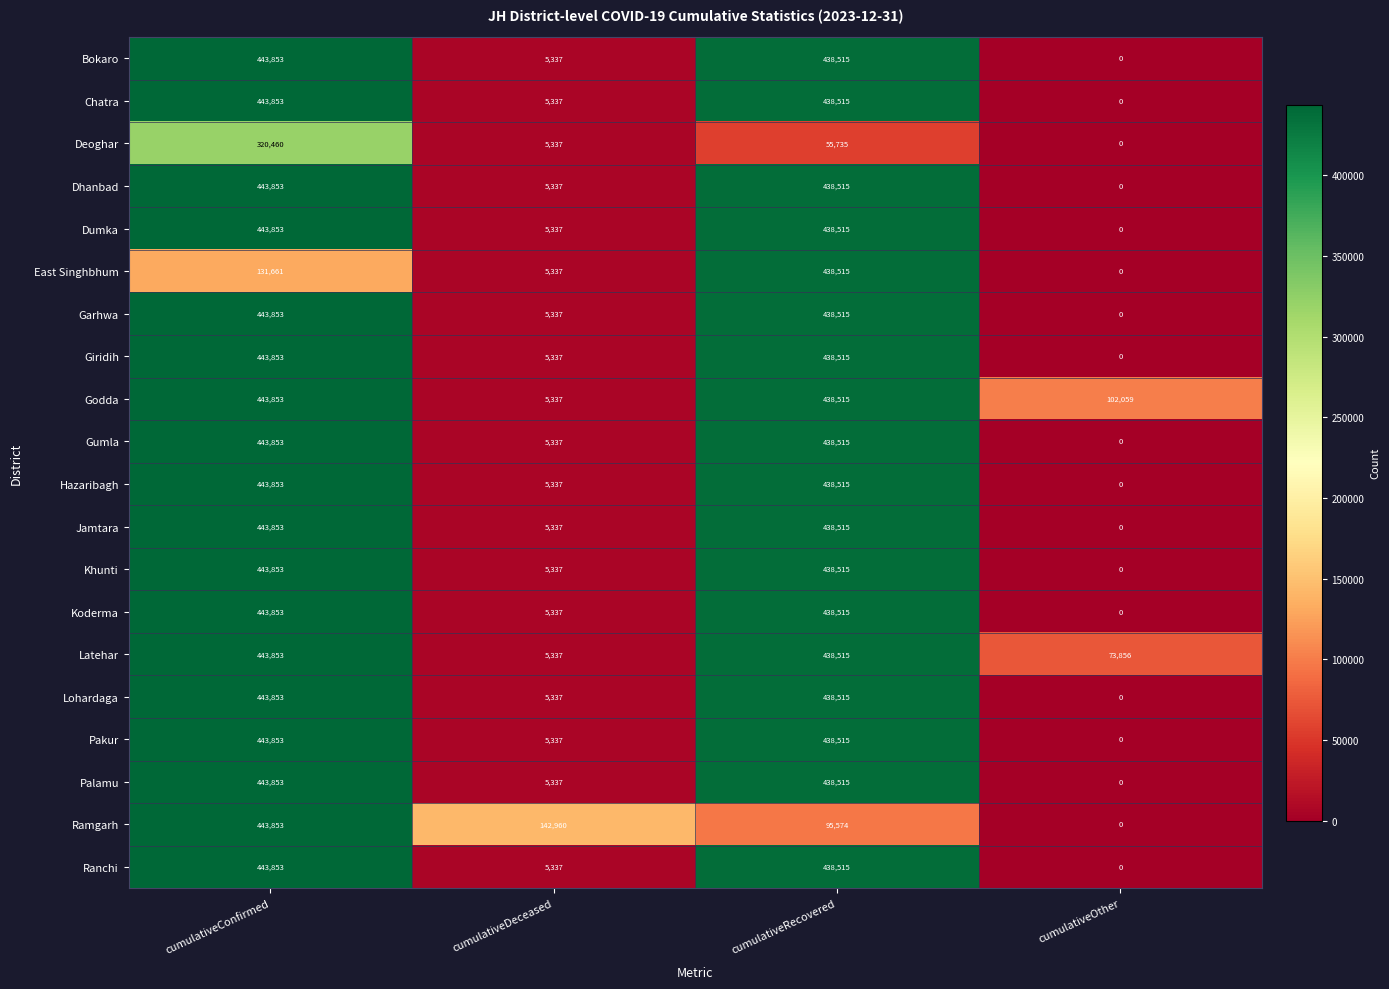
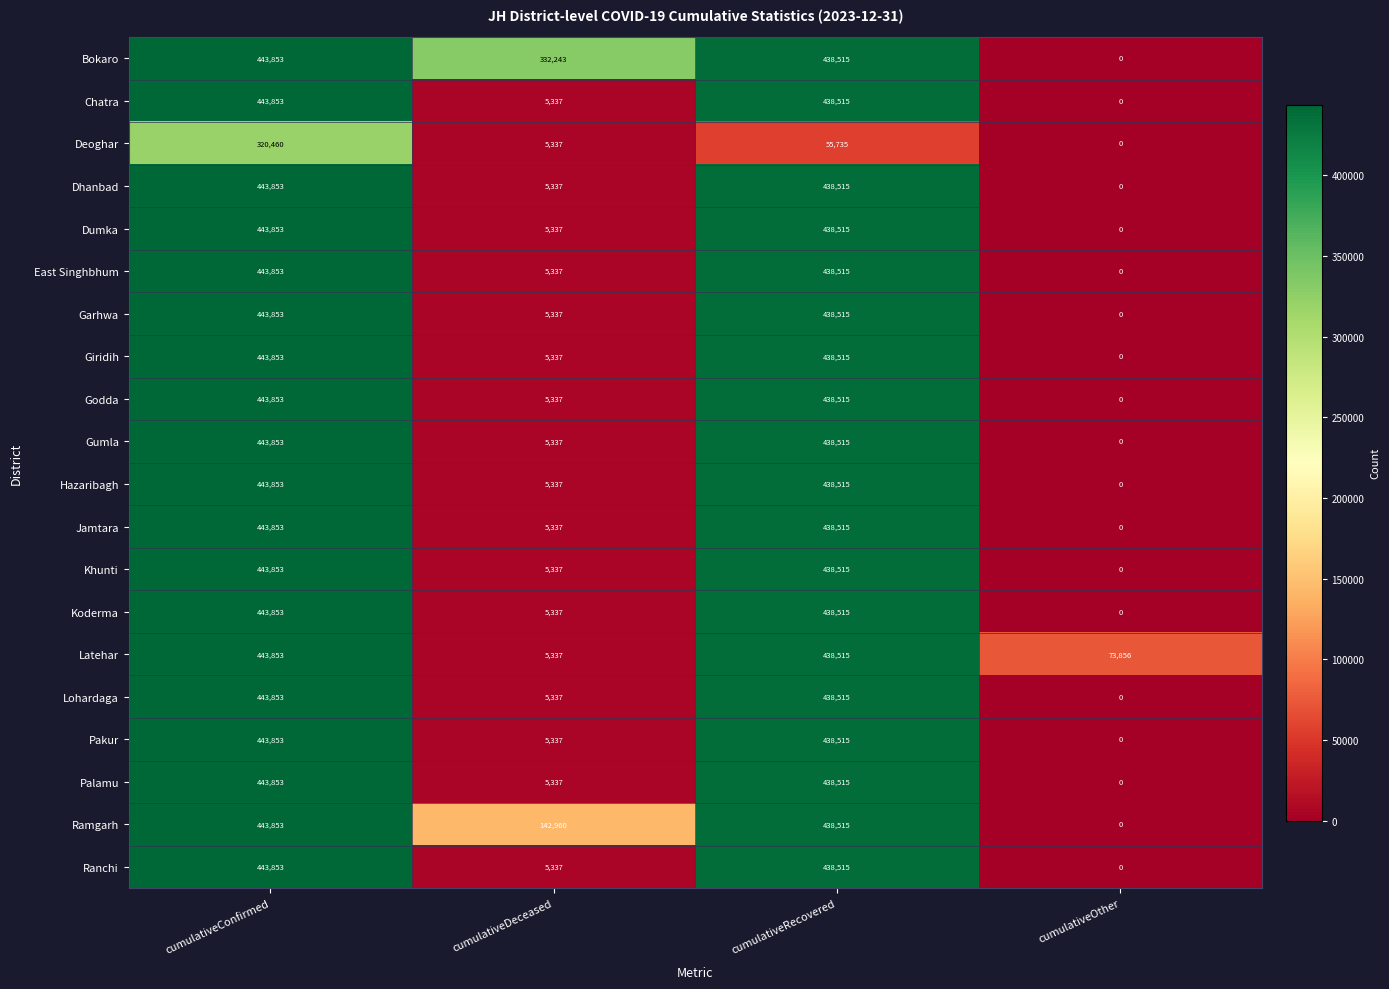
  {
    "Bokaro": {
      "cumulativeConfirmed": "443,853",
-     "cumulativeDeceased": "5,337",
+     "cumulativeDeceased": "332,243",
      "cumulativeRecovered": "438,515",
      "cumulativeOther": "0"
    },
    "Chatra": {
      "cumulativeConfirmed": "443,853",
      "cumulativeDeceased": "5,337",
      "cumulativeRecovered": "438,515",
      "cumulativeOther": "0"
    },
    "Deoghar": {
      "cumulativeConfirmed": "320,460",
      "cumulativeDeceased": "5,337",
      "cumulativeRecovered": "55,735",
      "cumulativeOther": "0"
    },
    "Dhanbad": {
      "cumulativeConfirmed": "443,853",
      "cumulativeDeceased": "5,337",
      "cumulativeRecovered": "438,515",
      "cumulativeOther": "0"
    },
    "Dumka": {
      "cumulativeConfirmed": "443,853",
      "cumulativeDeceased": "5,337",
      "cumulativeRecovered": "438,515",
      "cumulativeOther": "0"
    },
    "East Singhbhum": {
-     "cumulativeConfirmed": "131,661",
+     "cumulativeConfirmed": "443,853",
      "cumulativeDeceased": "5,337",
      "cumulativeRecovered": "438,515",
      "cumulativeOther": "0"
    },
    "Garhwa": {
      "cumulativeConfirmed": "443,853",
      "cumulativeDeceased": "5,337",
      "cumulativeRecovered": "438,515",
      "cumulativeOther": "0"
    },
    "Giridih": {
      "cumulativeConfirmed": "443,853",
      "cumulativeDeceased": "5,337",
      "cumulativeRecovered": "438,515",
      "cumulativeOther": "0"
    },
    "Godda": {
      "cumulativeConfirmed": "443,853",
      "cumulativeDeceased": "5,337",
      "cumulativeRecovered": "438,515",
-     "cumulativeOther": "102,059"
+     "cumulativeOther": "0"
    },
    "Gumla": {
      "cumulativeConfirmed": "443,853",
      "cumulativeDeceased": "5,337",
      "cumulativeRecovered": "438,515",
      "cumulativeOther": "0"
    },
    "Hazaribagh": {
      "cumulativeConfirmed": "443,853",
      "cumulativeDeceased": "5,337",
      "cumulativeRecovered": "438,515",
      "cumulativeOther": "0"
    },
    "Jamtara": {
      "cumulativeConfirmed": "443,853",
      "cumulativeDeceased": "5,337",
      "cumulativeRecovered": "438,515",
      "cumulativeOther": "0"
    },
    "Khunti": {
      "cumulativeConfirmed": "443,853",
      "cumulativeDeceased": "5,337",
      "cumulativeRecovered": "438,515",
      "cumulativeOther": "0"
    },
    "Koderma": {
      "cumulativeConfirmed": "443,853",
      "cumulativeDeceased": "5,337",
      "cumulativeRecovered": "438,515",
      "cumulativeOther": "0"
    },
    "Latehar": {
      "cumulativeConfirmed": "443,853",
      "cumulativeDeceased": "5,337",
      "cumulativeRecovered": "438,515",
      "cumulativeOther": "73,856"
    },
    "Lohardaga": {
      "cumulativeConfirmed": "443,853",
      "cumulativeDeceased": "5,337",
      "cumulativeRecovered": "438,515",
      "cumulativeOther": "0"
    },
    "Pakur": {
      "cumulativeConfirmed": "443,853",
      "cumulativeDeceased": "5,337",
      "cumulativeRecovered": "438,515",
      "cumulativeOther": "0"
    },
    "Palamu": {
      "cumulativeConfirmed": "443,853",
      "cumulativeDeceased": "5,337",
      "cumulativeRecovered": "438,515",
      "cumulativeOther": "0"
    },
    "Ramgarh": {
      "cumulativeConfirmed": "443,853",
      "cumulativeDeceased": "142,960",
-     "cumulativeRecovered": "95,574",
+     "cumulativeRecovered": "438,515",
      "cumulativeOther": "0"
    },
    "Ranchi": {
      "cumulativeConfirmed": "443,853",
      "cumulativeDeceased": "5,337",
      "cumulativeRecovered": "438,515",
      "cumulativeOther": "0"
    }
  }
